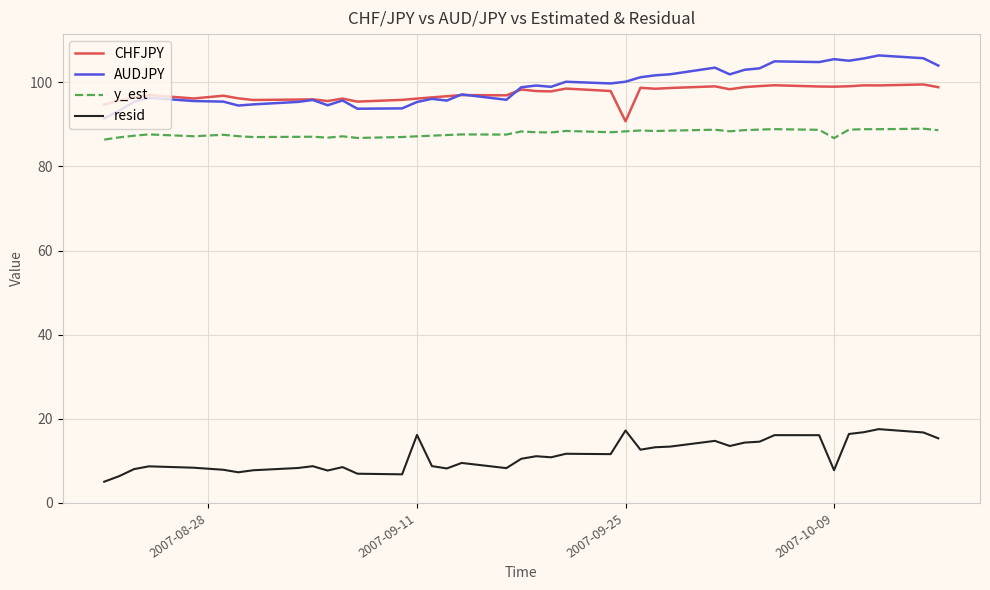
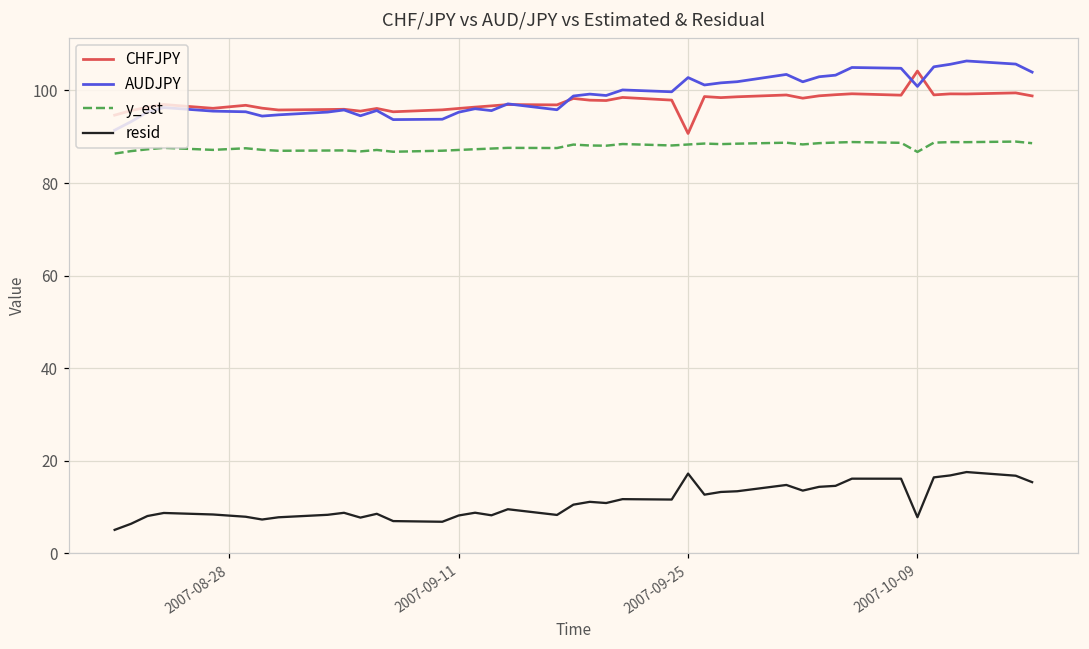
  {
    "CHFJPY": {
      "2007-09-11": 96,
      "2007-09-25": 91,
-     "2007-10-09": 99
+     "2007-10-09": 104
    },
    "AUDJPY": {
      "2007-09-11": 95,
-     "2007-09-25": 100,
-     "2007-10-09": 105
+     "2007-09-25": 103,
+     "2007-10-09": 101
    },
    "y_est": {
      "2007-09-11": 87,
      "2007-09-25": 88,
      "2007-10-09": 87
    },
    "resid": {
-     "2007-09-11": 16,
+     "2007-09-11": 8,
      "2007-09-25": 17,
      "2007-10-09": 8
    }
  }
